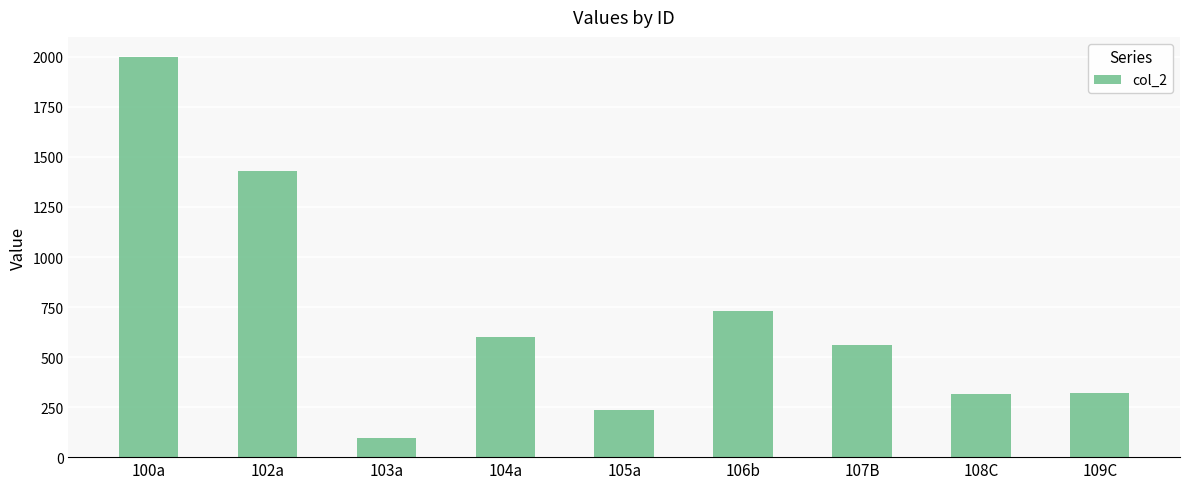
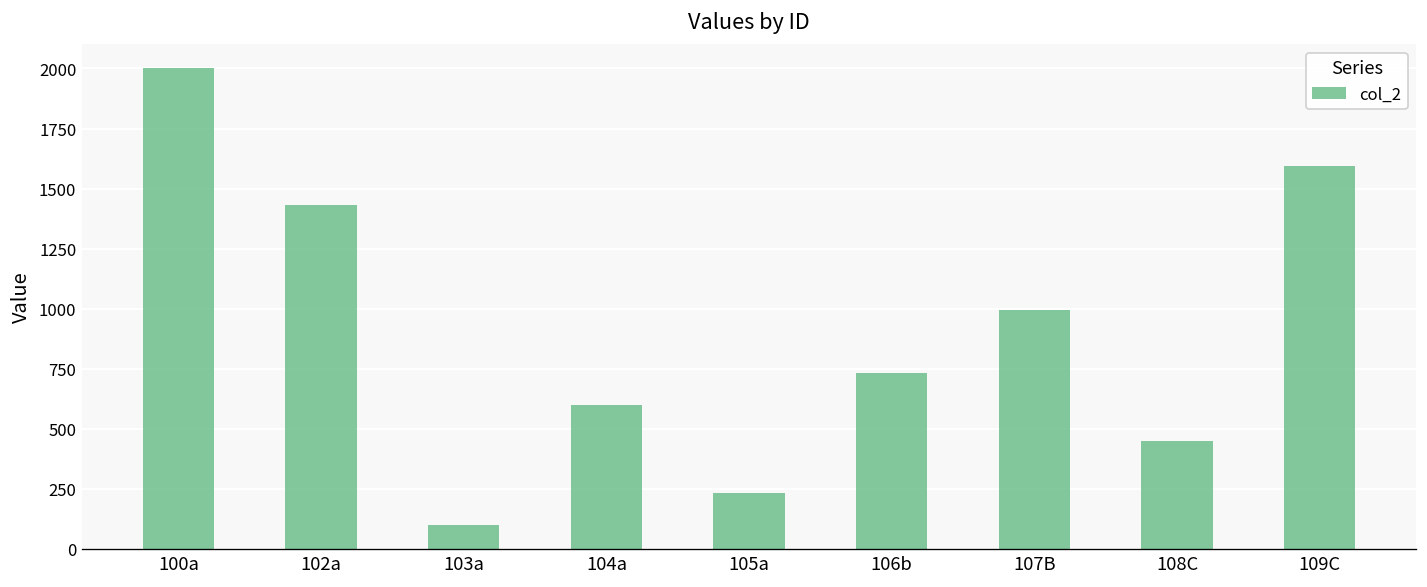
  {
    "100a": 2000,
    "102a": 1430,
    "103a": 100,
    "104a": 600,
    "105a": 230,
    "106b": 730,
-   "107B": 560,
-   "108C": 320,
-   "109C": 320
+   "107B": 1000,
+   "108C": 450,
+   "109C": 1590
  }
